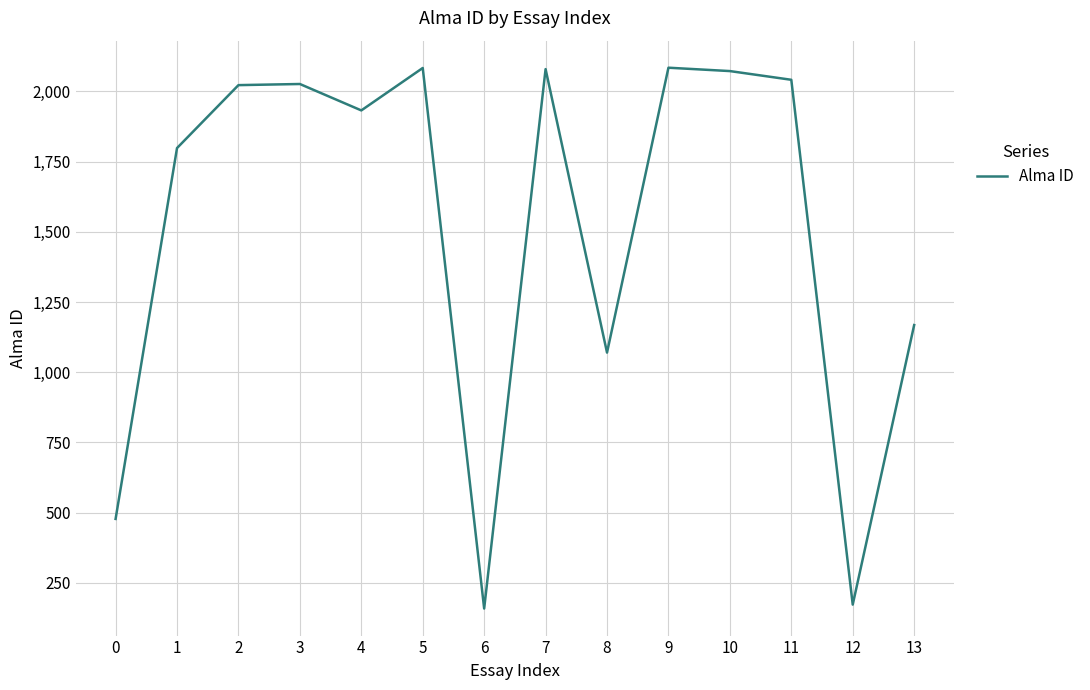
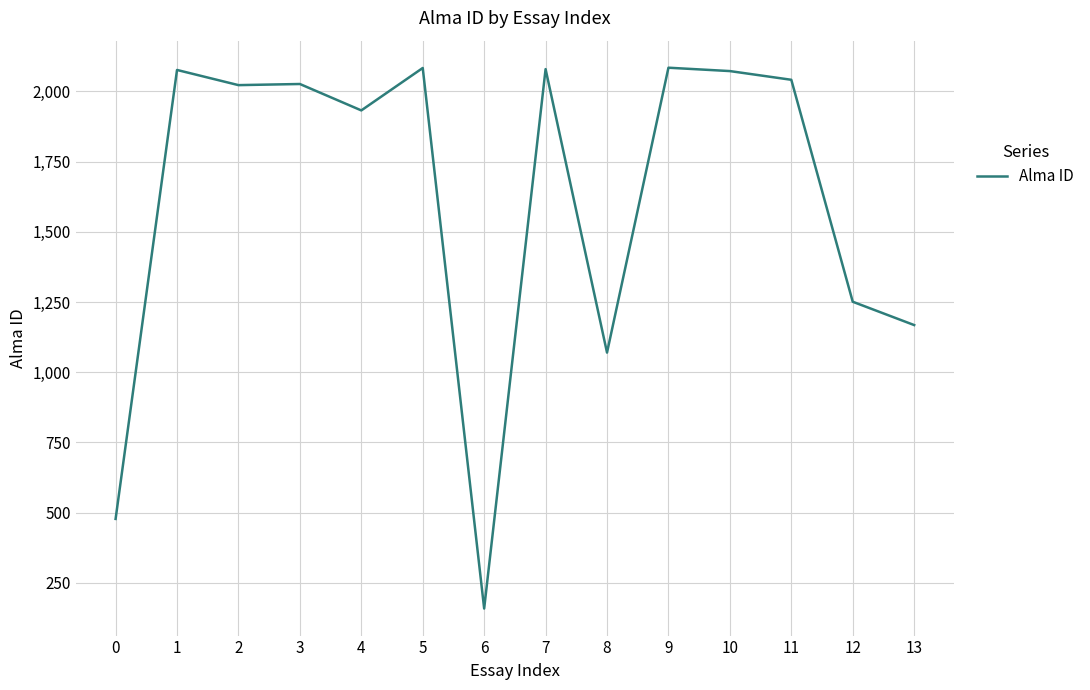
  {
    "0": "480",
-   "1": "1,800",
+   "1": "2,080",
    "2": "2,020",
    "3": "2,030",
    "4": "1,930",
    "5": "2,080",
    "6": "160",
    "7": "2,080",
    "8": "1,070",
    "9": "2,080",
    "10": "2,070",
    "11": "2,040",
-   "12": "170",
+   "12": "1,250",
    "13": "1,170"
  }
